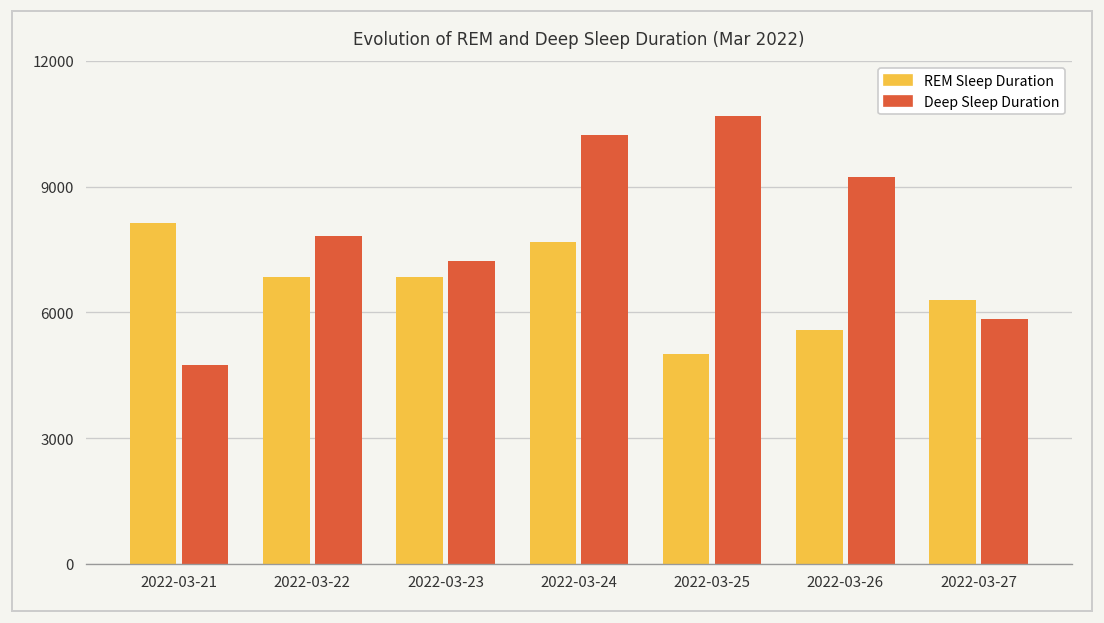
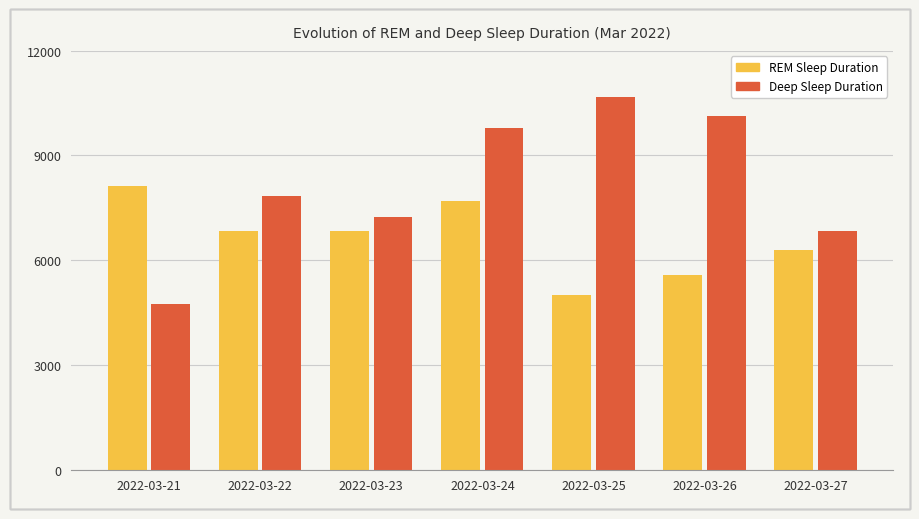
  {
    "REM Sleep Duration": {
      "2022-03-21": 8100,
      "2022-03-22": 6800,
      "2022-03-23": 6800,
      "2022-03-24": 7700,
      "2022-03-25": 5000,
      "2022-03-26": 5600,
      "2022-03-27": 6300
    },
    "Deep Sleep Duration": {
      "2022-03-21": 4700,
      "2022-03-22": 7800,
      "2022-03-23": 7200,
-     "2022-03-24": 10200,
+     "2022-03-24": 9800,
      "2022-03-25": 10700,
-     "2022-03-26": 9200,
-     "2022-03-27": 5900
+     "2022-03-26": 10100,
+     "2022-03-27": 6800
    }
  }
